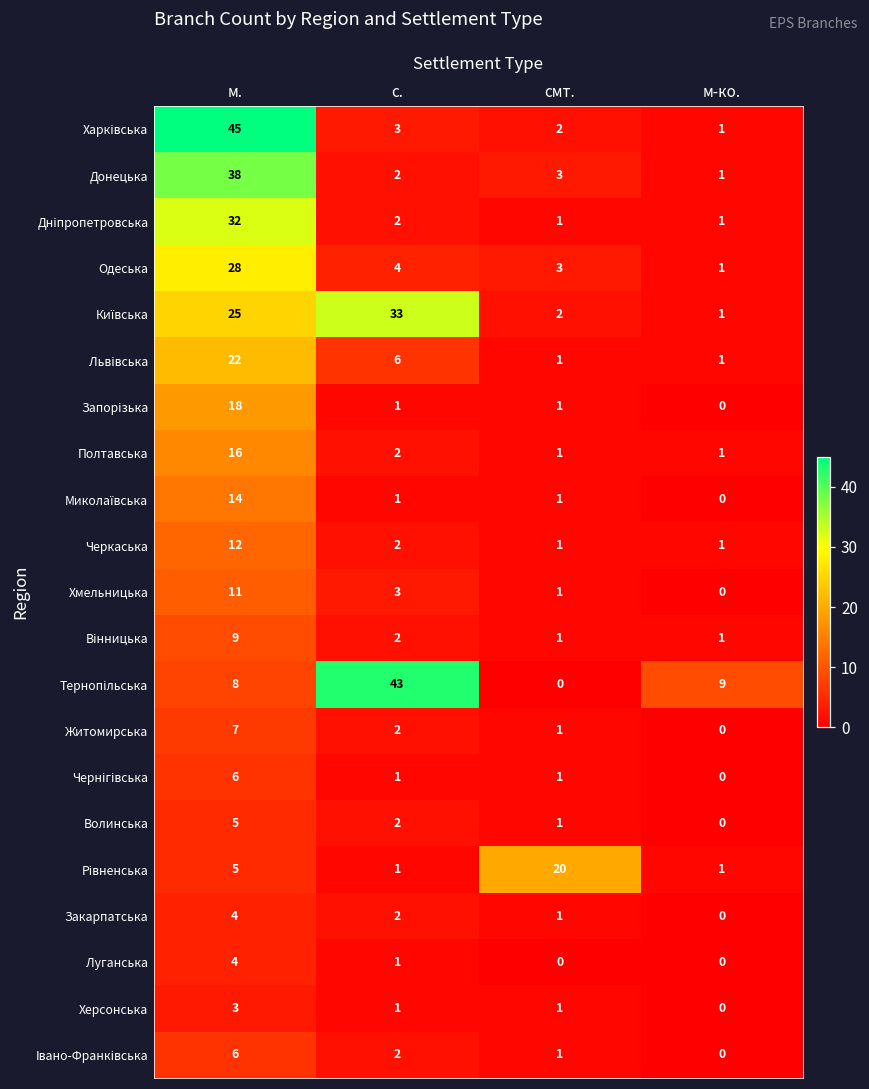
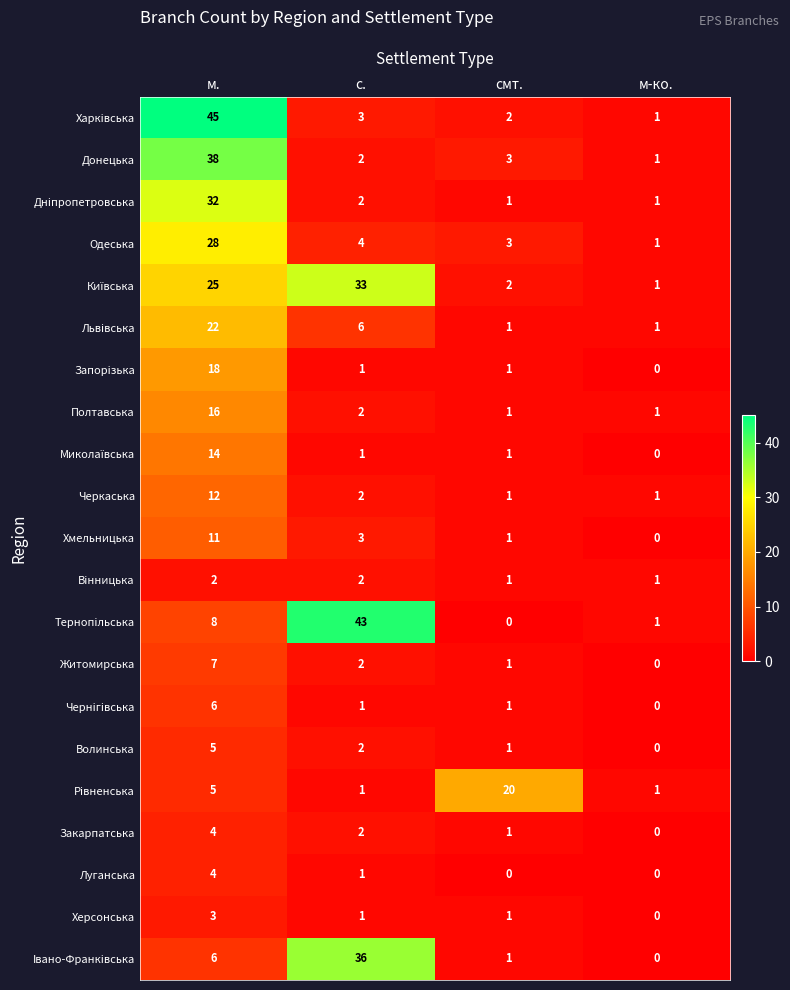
  {
    "Харківська": {
      "м.": 45,
      "с.": 3,
      "смт.": 2,
      "м-ко.": 1
    },
    "Донецька": {
      "м.": 38,
      "с.": 2,
      "смт.": 3,
      "м-ко.": 1
    },
    "Дніпропетровська": {
      "м.": 32,
      "с.": 2,
      "смт.": 1,
      "м-ко.": 1
    },
    "Одеська": {
      "м.": 28,
      "с.": 4,
      "смт.": 3,
      "м-ко.": 1
    },
    "Київська": {
      "м.": 25,
      "с.": 33,
      "смт.": 2,
      "м-ко.": 1
    },
    "Львівська": {
      "м.": 22,
      "с.": 6,
      "смт.": 1,
      "м-ко.": 1
    },
    "Запорізька": {
      "м.": 18,
      "с.": 1,
      "смт.": 1,
      "м-ко.": 0
    },
    "Полтавська": {
      "м.": 16,
      "с.": 2,
      "смт.": 1,
      "м-ко.": 1
    },
    "Миколаївська": {
      "м.": 14,
      "с.": 1,
      "смт.": 1,
      "м-ко.": 0
    },
    "Черкаська": {
      "м.": 12,
      "с.": 2,
      "смт.": 1,
      "м-ко.": 1
    },
    "Хмельницька": {
      "м.": 11,
      "с.": 3,
      "смт.": 1,
      "м-ко.": 0
    },
    "Вінницька": {
-     "м.": 9,
+     "м.": 2,
      "с.": 2,
      "смт.": 1,
      "м-ко.": 1
    },
    "Тернопільська": {
      "м.": 8,
      "с.": 43,
      "смт.": 0,
-     "м-ко.": 9
+     "м-ко.": 1
    },
    "Житомирська": {
      "м.": 7,
      "с.": 2,
      "смт.": 1,
      "м-ко.": 0
    },
    "Чернігівська": {
      "м.": 6,
      "с.": 1,
      "смт.": 1,
      "м-ко.": 0
    },
    "Волинська": {
      "м.": 5,
      "с.": 2,
      "смт.": 1,
      "м-ко.": 0
    },
    "Рівненська": {
      "м.": 5,
      "с.": 1,
      "смт.": 20,
      "м-ко.": 1
    },
    "Закарпатська": {
      "м.": 4,
      "с.": 2,
      "смт.": 1,
      "м-ко.": 0
    },
    "Луганська": {
      "м.": 4,
      "с.": 1,
      "смт.": 0,
      "м-ко.": 0
    },
    "Херсонська": {
      "м.": 3,
      "с.": 1,
      "смт.": 1,
      "м-ко.": 0
    },
    "Івано-Франківська": {
      "м.": 6,
-     "с.": 2,
+     "с.": 36,
      "смт.": 1,
      "м-ко.": 0
    }
  }
